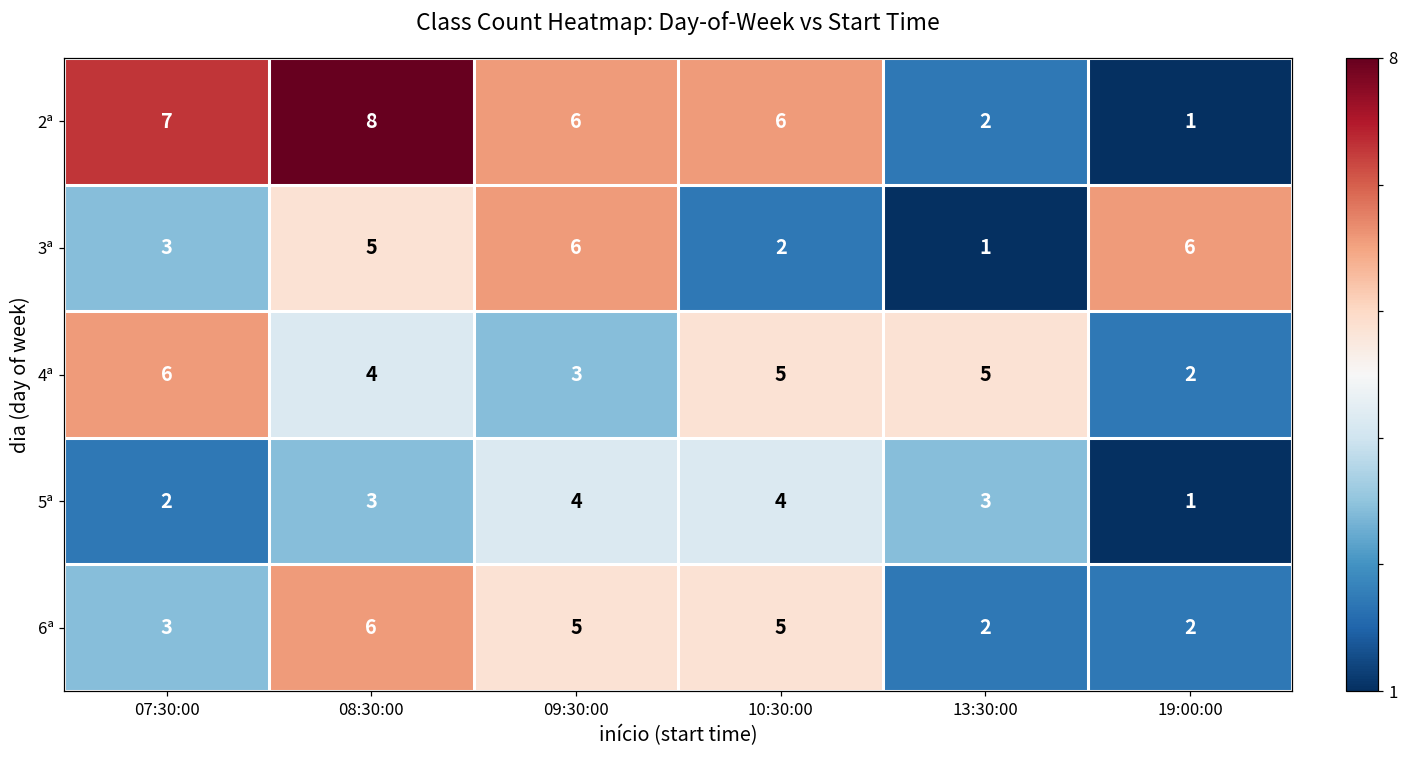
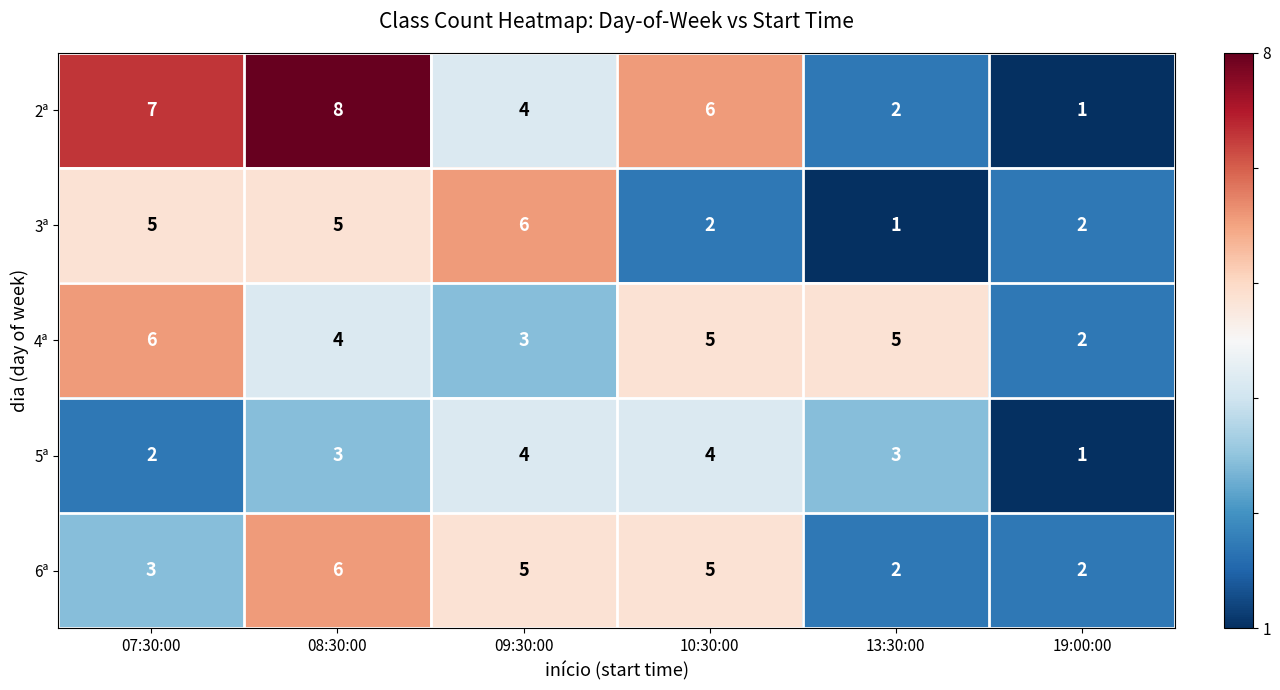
  {
    "2ª": {
      "07:30:00": 7,
      "08:30:00": 8,
-     "09:30:00": 6,
+     "09:30:00": 4,
      "10:30:00": 6,
      "13:30:00": 2,
      "19:00:00": 1
    },
    "3ª": {
-     "07:30:00": 3,
+     "07:30:00": 5,
      "08:30:00": 5,
      "09:30:00": 6,
      "10:30:00": 2,
      "13:30:00": 1,
-     "19:00:00": 6
+     "19:00:00": 2
    },
    "4ª": {
      "07:30:00": 6,
      "08:30:00": 4,
      "09:30:00": 3,
      "10:30:00": 5,
      "13:30:00": 5,
      "19:00:00": 2
    },
    "5ª": {
      "07:30:00": 2,
      "08:30:00": 3,
      "09:30:00": 4,
      "10:30:00": 4,
      "13:30:00": 3,
      "19:00:00": 1
    },
    "6ª": {
      "07:30:00": 3,
      "08:30:00": 6,
      "09:30:00": 5,
      "10:30:00": 5,
      "13:30:00": 2,
      "19:00:00": 2
    }
  }
